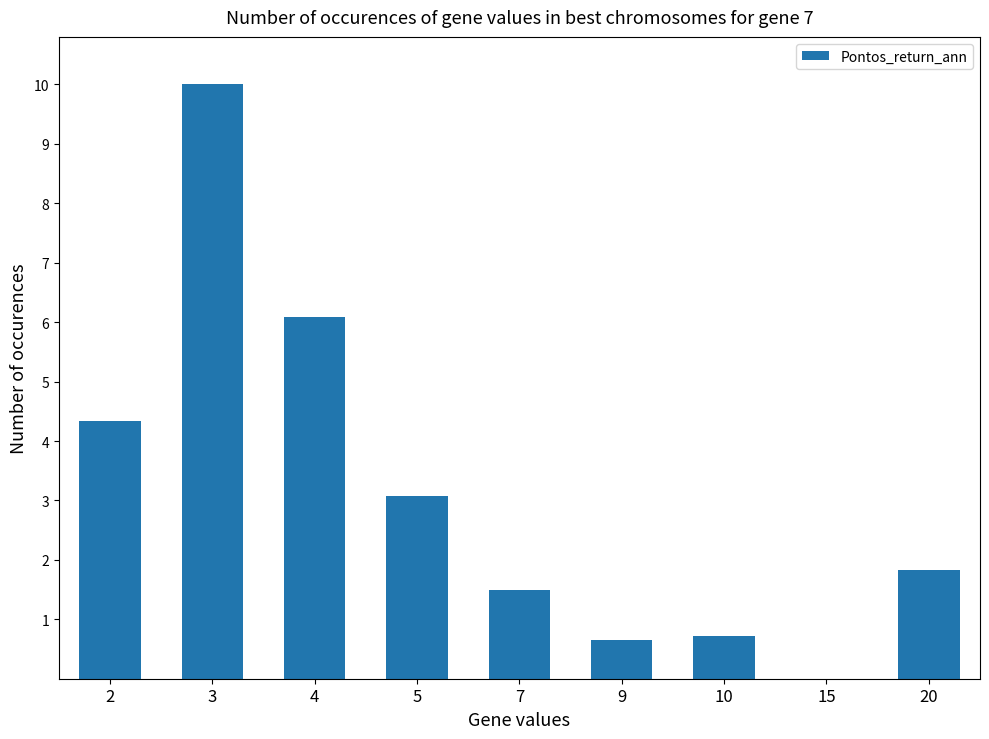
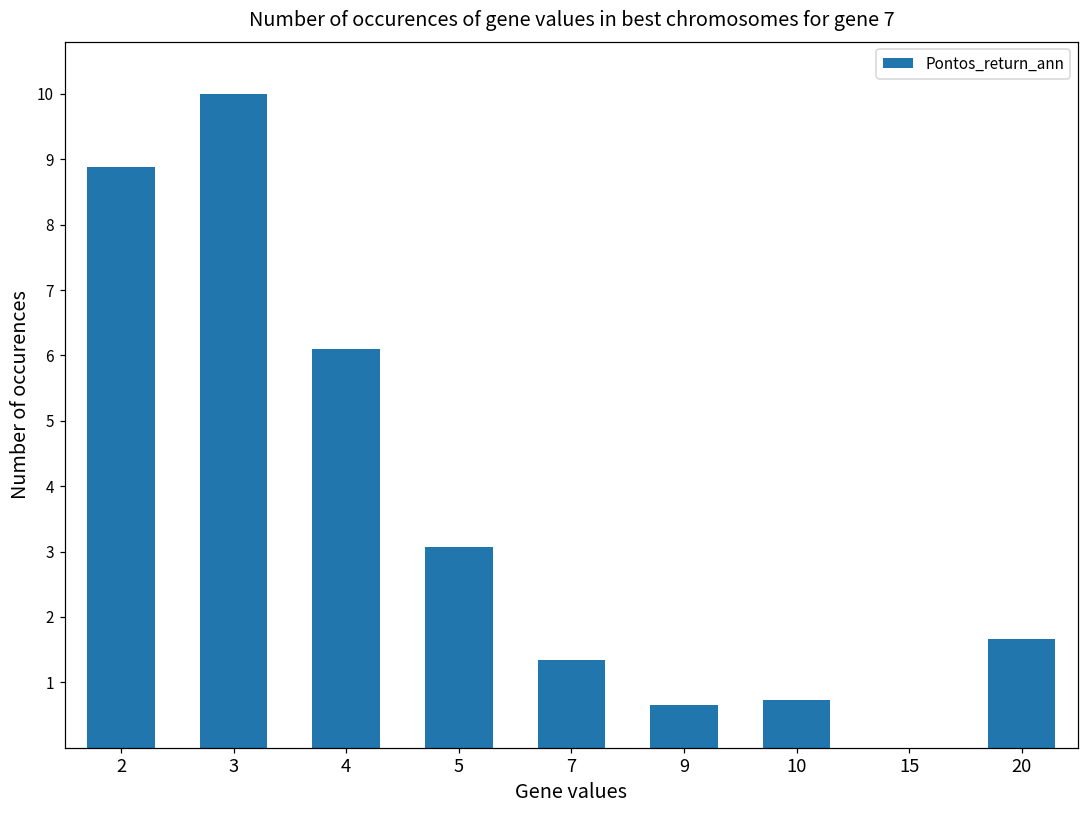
  {
-   "2": 4.3,
+   "2": 8.9,
    "3": 10.0,
    "4": 6.1,
    "5": 3.1,
-   "7": 1.5,
+   "7": 1.3,
    "9": 0.6,
    "10": 0.7,
    "15": 0.0,
-   "20": 1.8
+   "20": 1.7
  }
